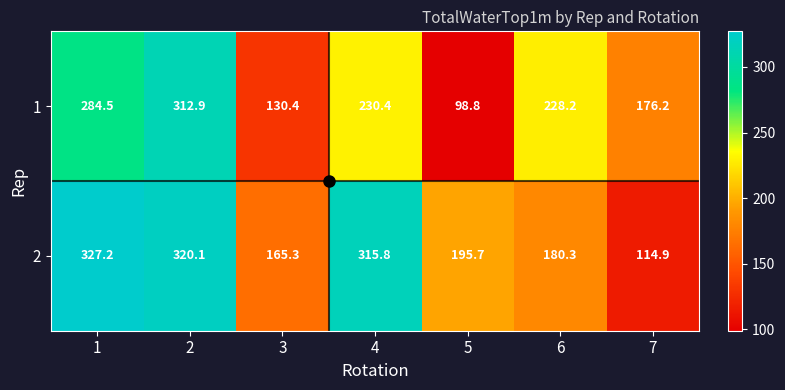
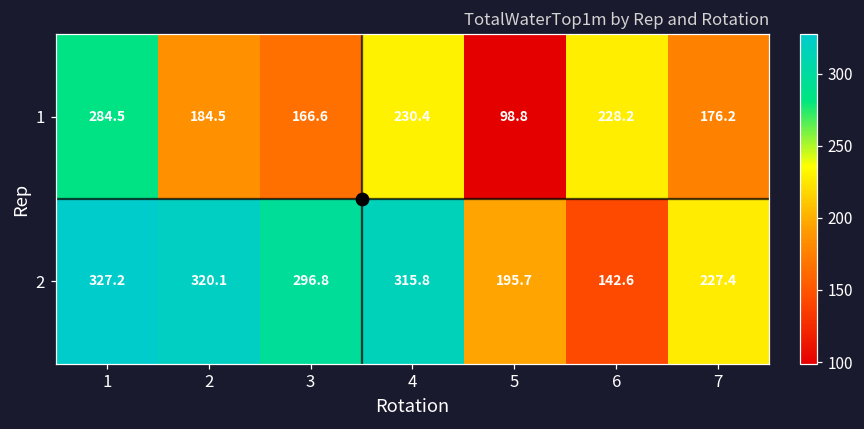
  {
    "1": {
      "1": 284.5,
-     "2": 312.9,
-     "3": 130.4,
+     "2": 184.5,
+     "3": 166.6,
      "4": 230.4,
      "5": 98.8,
      "6": 228.2,
      "7": 176.2
    },
    "2": {
      "1": 327.2,
      "2": 320.1,
-     "3": 165.3,
+     "3": 296.8,
      "4": 315.8,
      "5": 195.7,
-     "6": 180.3,
-     "7": 114.9
+     "6": 142.6,
+     "7": 227.4
    }
  }
